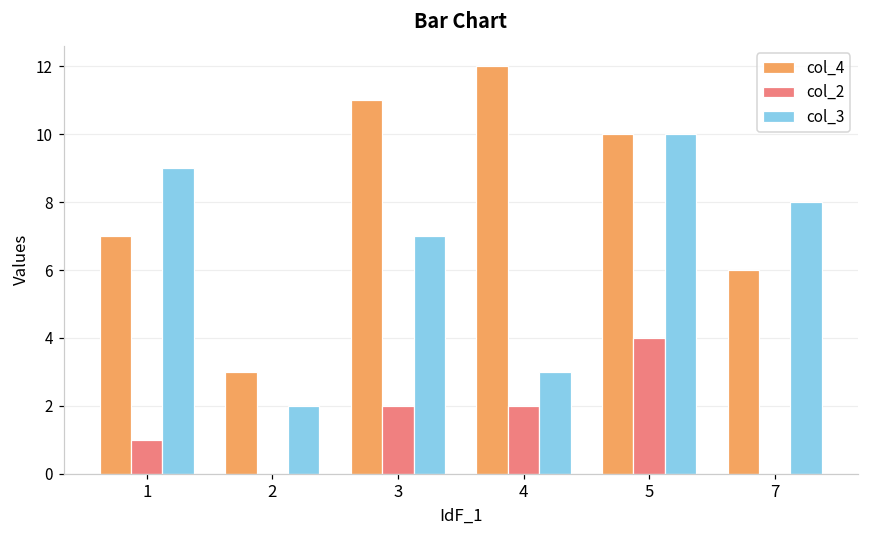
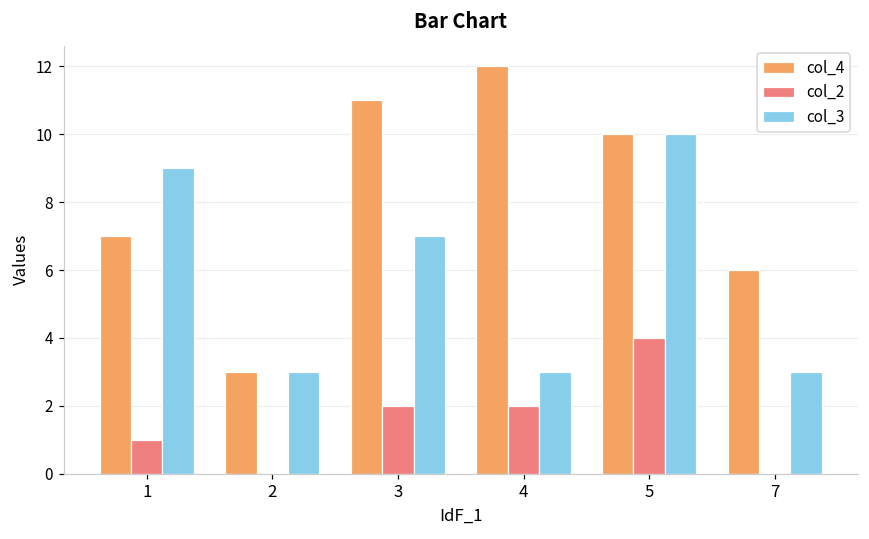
  {
    "col_3": {
      "1": 9,
-     "2": 2,
+     "2": 3,
      "3": 7,
      "4": 3,
      "5": 10,
-     "7": 8
+     "7": 3
    }
  }
